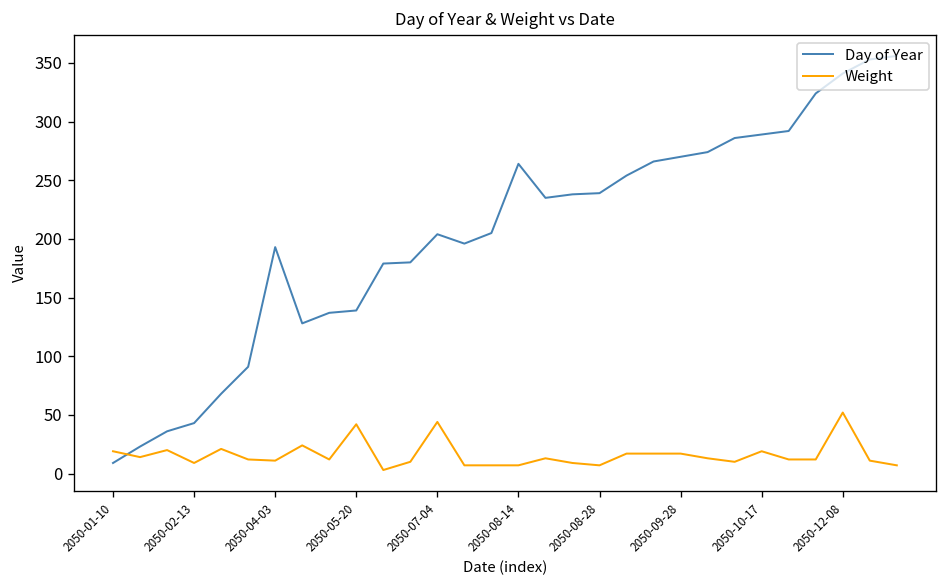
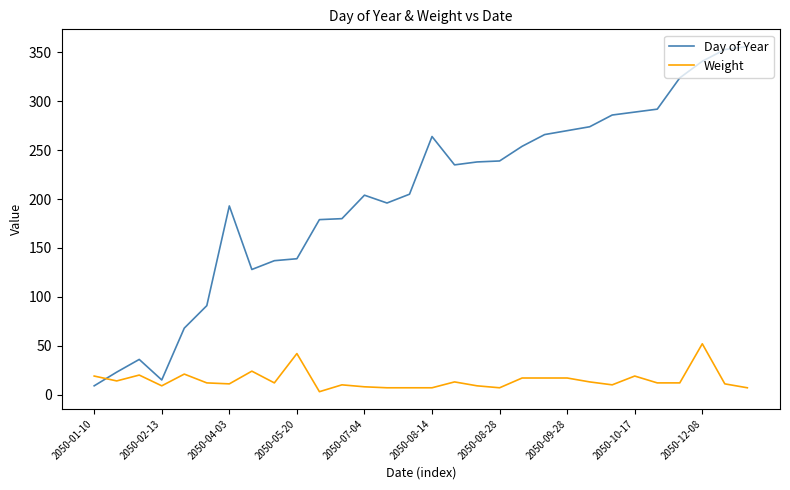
  {
    "Day of Year": {
      "2050-01-10": 10,
-     "2050-02-13": 40,
+     "2050-02-13": 20,
      "2050-04-03": 190,
      "2050-05-20": 140,
      "2050-07-04": 200,
      "2050-08-14": 260,
      "2050-08-28": 240,
      "2050-09-28": 270,
      "2050-10-17": 290
    },
    "Weight": {
      "2050-01-10": 20,
      "2050-02-13": 10,
      "2050-04-03": 10,
      "2050-05-20": 40,
-     "2050-07-04": 40,
+     "2050-07-04": 10,
      "2050-08-14": 10,
      "2050-08-28": 10,
      "2050-09-28": 20,
      "2050-10-17": 20,
      "2050-12-08": 50
    }
  }
